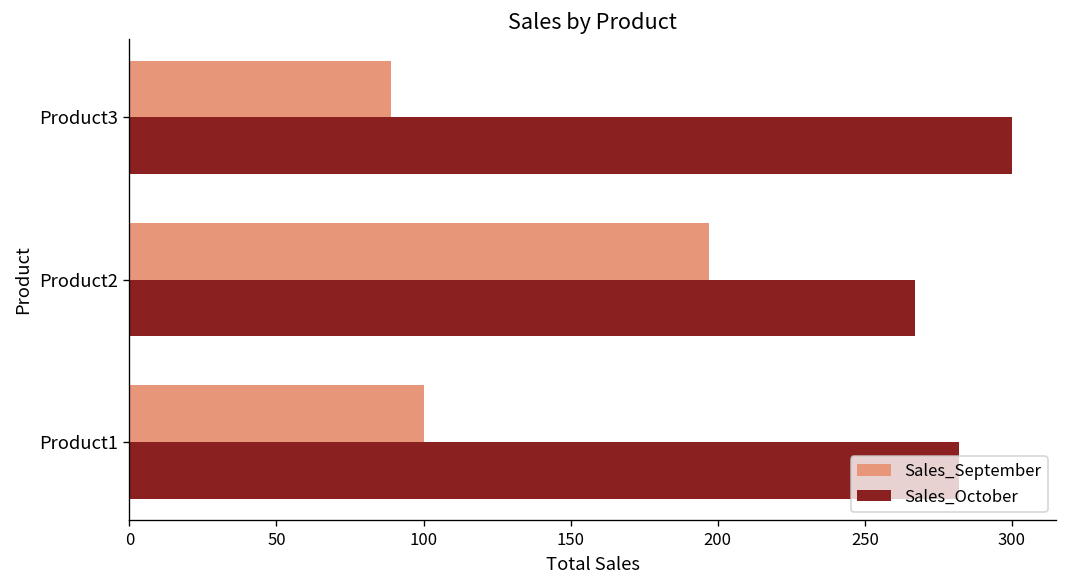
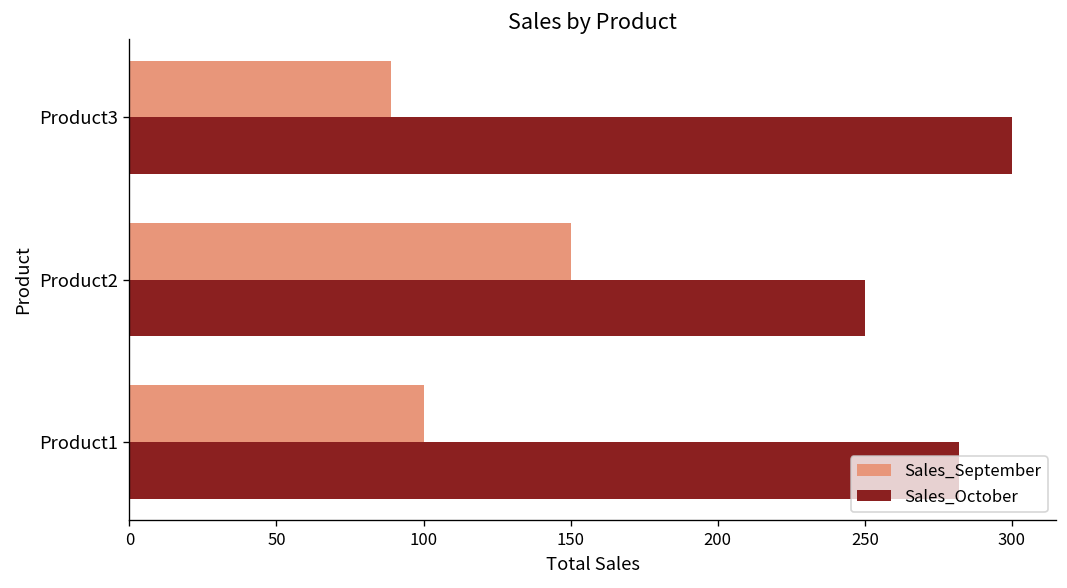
  {
    "Sales_September": {
      "Product3": 89,
-     "Product2": 197,
+     "Product2": 150,
      "Product1": 100
    },
    "Sales_October": {
      "Product3": 300,
-     "Product2": 267
+     "Product2": 250
    }
  }
